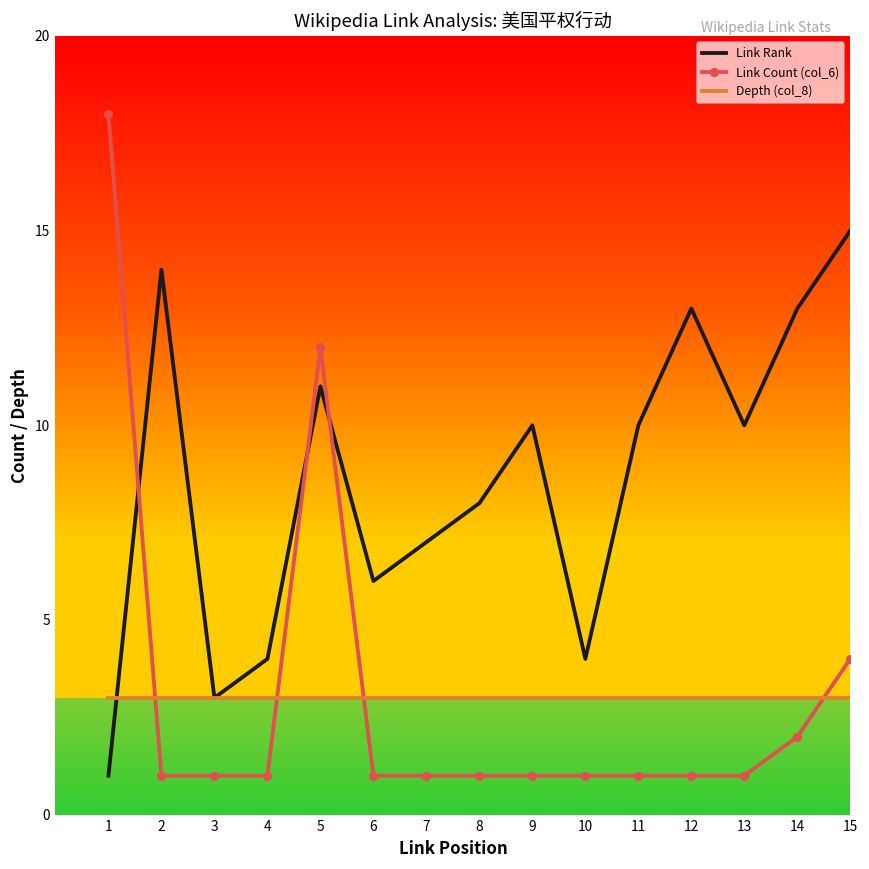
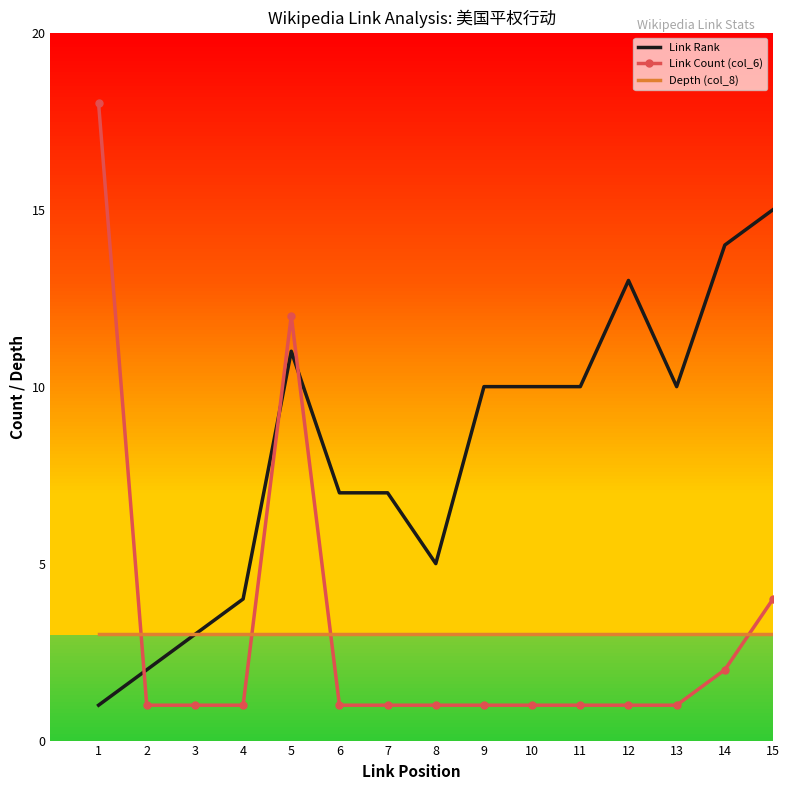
  {
    "Link Rank": {
      "1": 1,
-     "2": 14,
+     "2": 2,
      "4": 4,
      "5": 11,
-     "6": 6,
+     "6": 7,
      "7": 7,
-     "8": 8,
+     "8": 5,
      "9": 10,
-     "10": 4,
+     "10": 10,
      "11": 10,
      "12": 13,
      "13": 10,
-     "14": 13,
+     "14": 14,
      "15": 15
    }
  }
